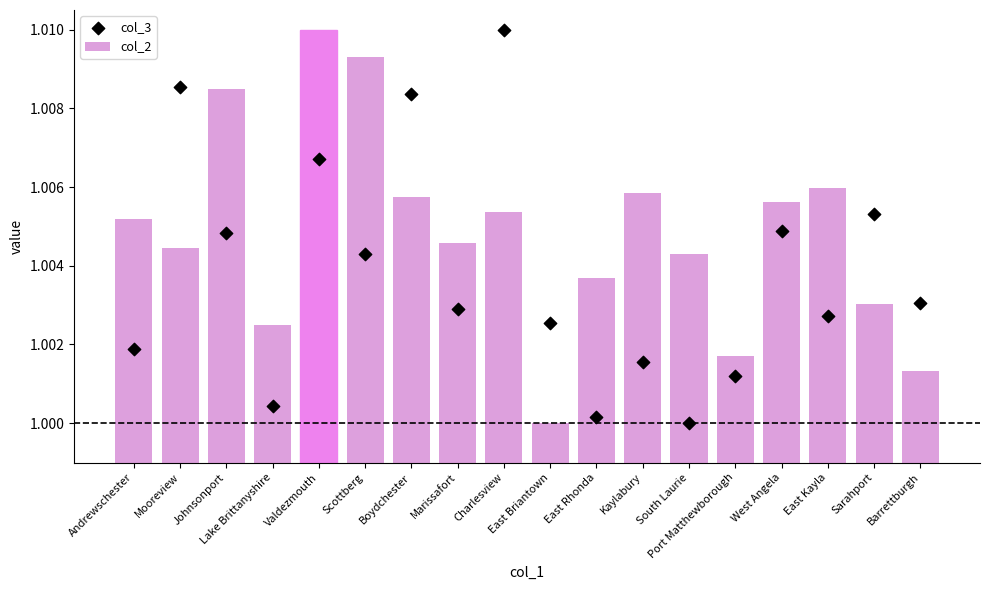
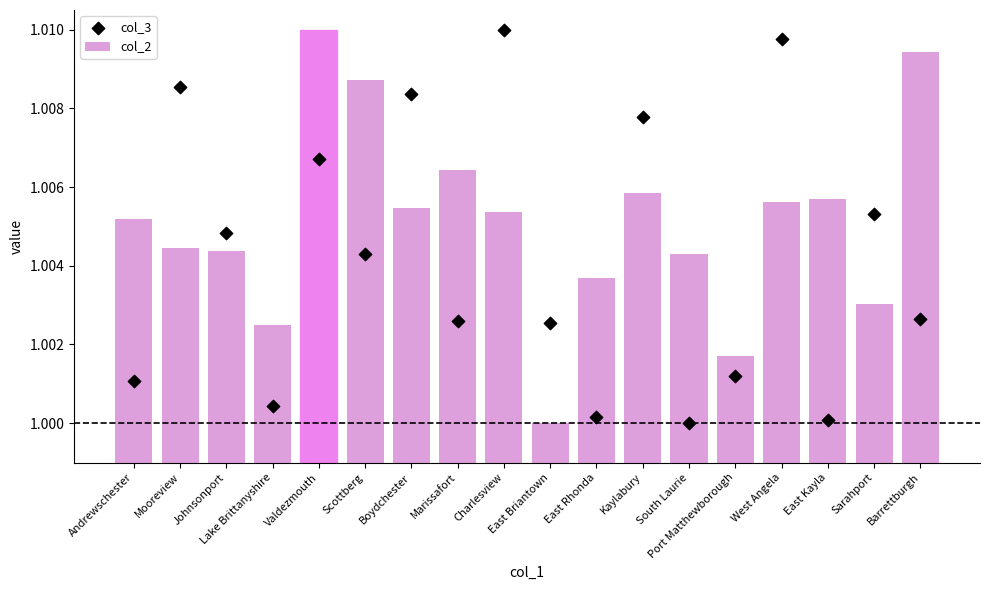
  {
    "col_3": {
-     "Andrewschester": 1.0019,
-     "Marissafort": 1.0029,
-     "Kaylabury": 1.0016,
-     "West Angela": 1.0049,
-     "East Kayla": 1.0027,
-     "Barrettburgh": 1.0030
+     "Andrewschester": 1.0011,
+     "Marissafort": 1.0026,
+     "Kaylabury": 1.0078,
+     "West Angela": 1.0098,
+     "East Kayla": 1.0001,
+     "Barrettburgh": 1.0027
    },
    "col_2": {
      "Andrewschester": 1.0052,
      "Mooreview": 1.0044,
-     "Johnsonport": 1.0085,
+     "Johnsonport": 1.0044,
      "Lake Brittanyshire": 1.0025,
      "Valdezmouth": 1.0100,
-     "Scottberg": 1.0093,
-     "Boydchester": 1.0057,
-     "Marissafort": 1.0046,
+     "Scottberg": 1.0087,
+     "Boydchester": 1.0055,
+     "Marissafort": 1.0064,
      "Charlesview": 1.0054,
      "East Briantown": 1.0000,
      "East Rhonda": 1.0037,
      "Kaylabury": 1.0059,
      "South Laurie": 1.0043,
      "Port Matthewborough": 1.0017,
      "West Angela": 1.0056,
-     "East Kayla": 1.0060,
+     "East Kayla": 1.0057,
      "Sarahport": 1.0030,
-     "Barrettburgh": 1.0013
+     "Barrettburgh": 1.0094
    }
  }
